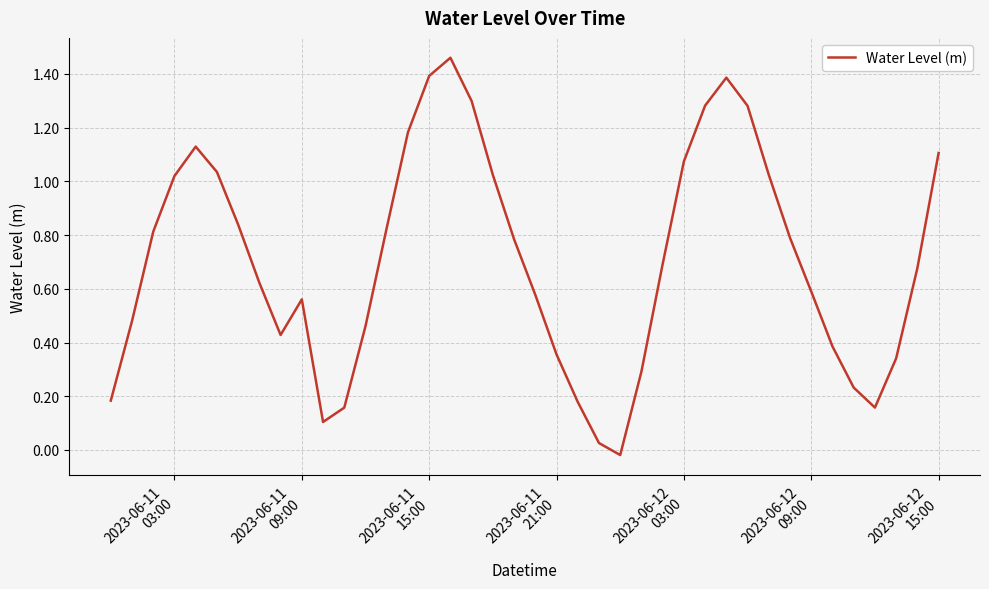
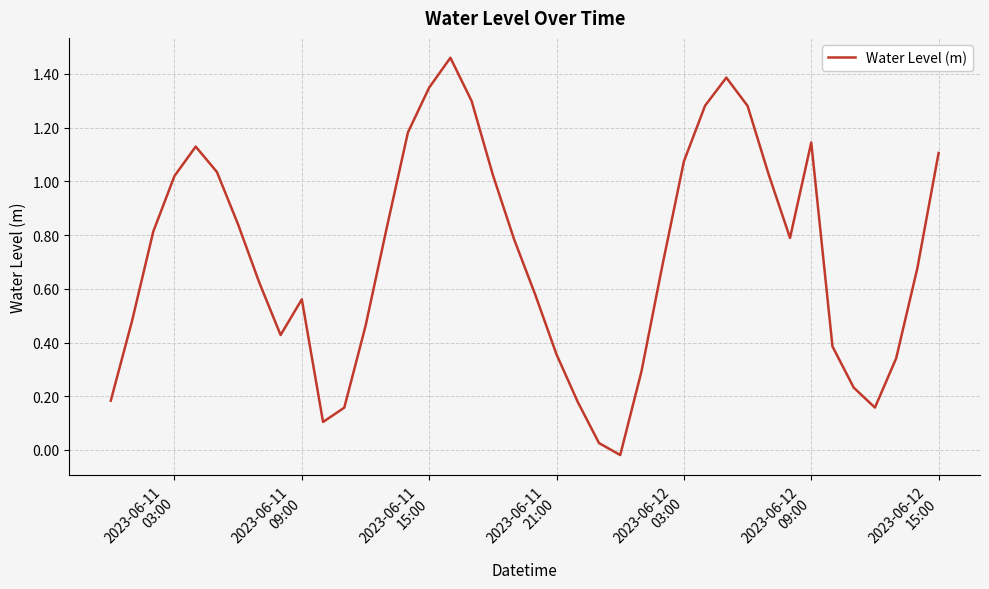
  {
    "2023-06-11 03:00": 1.02,
    "2023-06-11 09:00": 0.56,
-   "2023-06-11 15:00": 1.39,
+   "2023-06-11 15:00": 1.35,
    "2023-06-11 21:00": 0.36,
    "2023-06-12 03:00": 1.07,
-   "2023-06-12 09:00": 0.59,
+   "2023-06-12 09:00": 1.14,
    "2023-06-12 15:00": 1.11
  }
